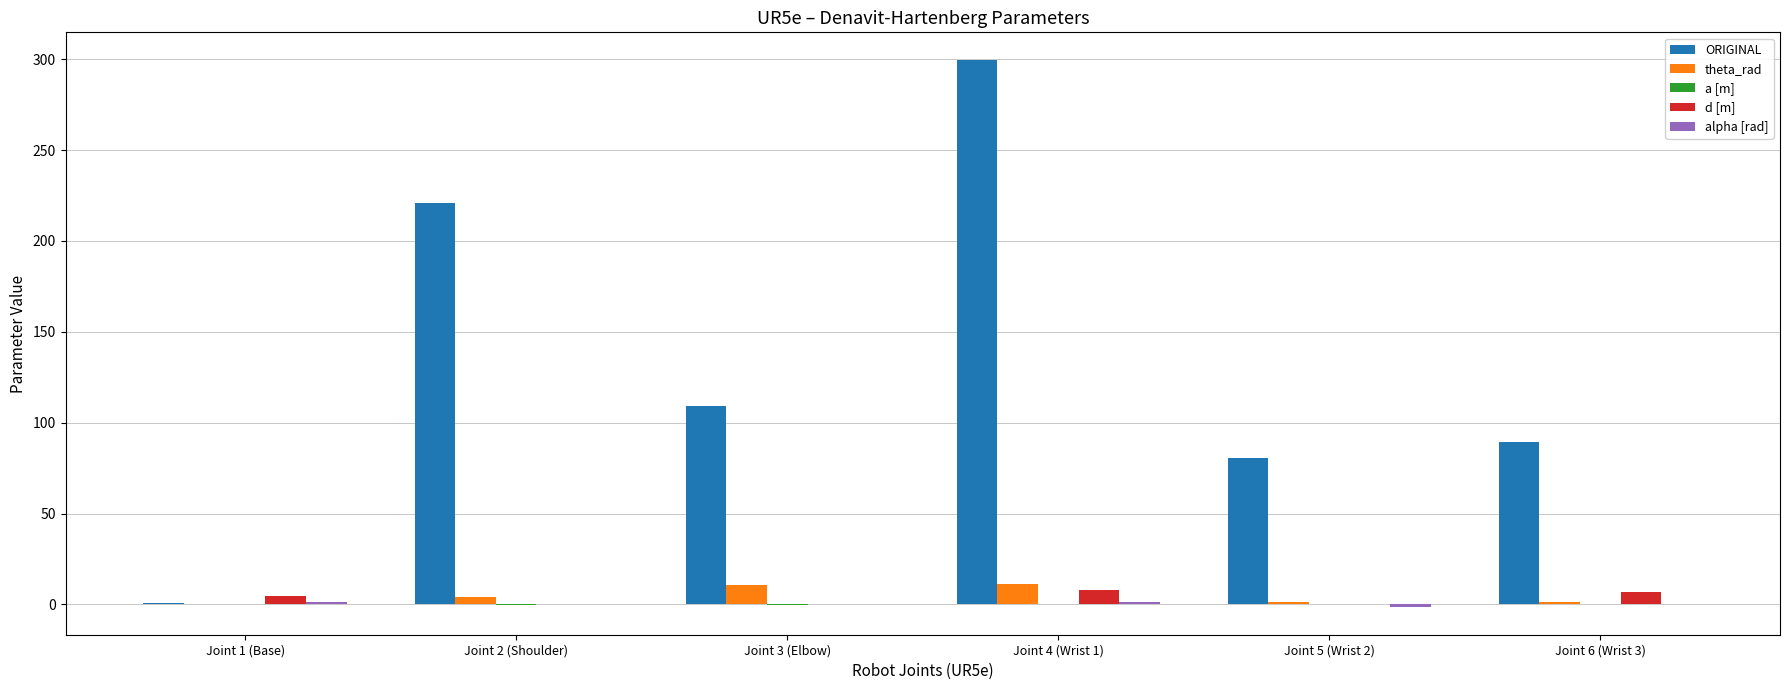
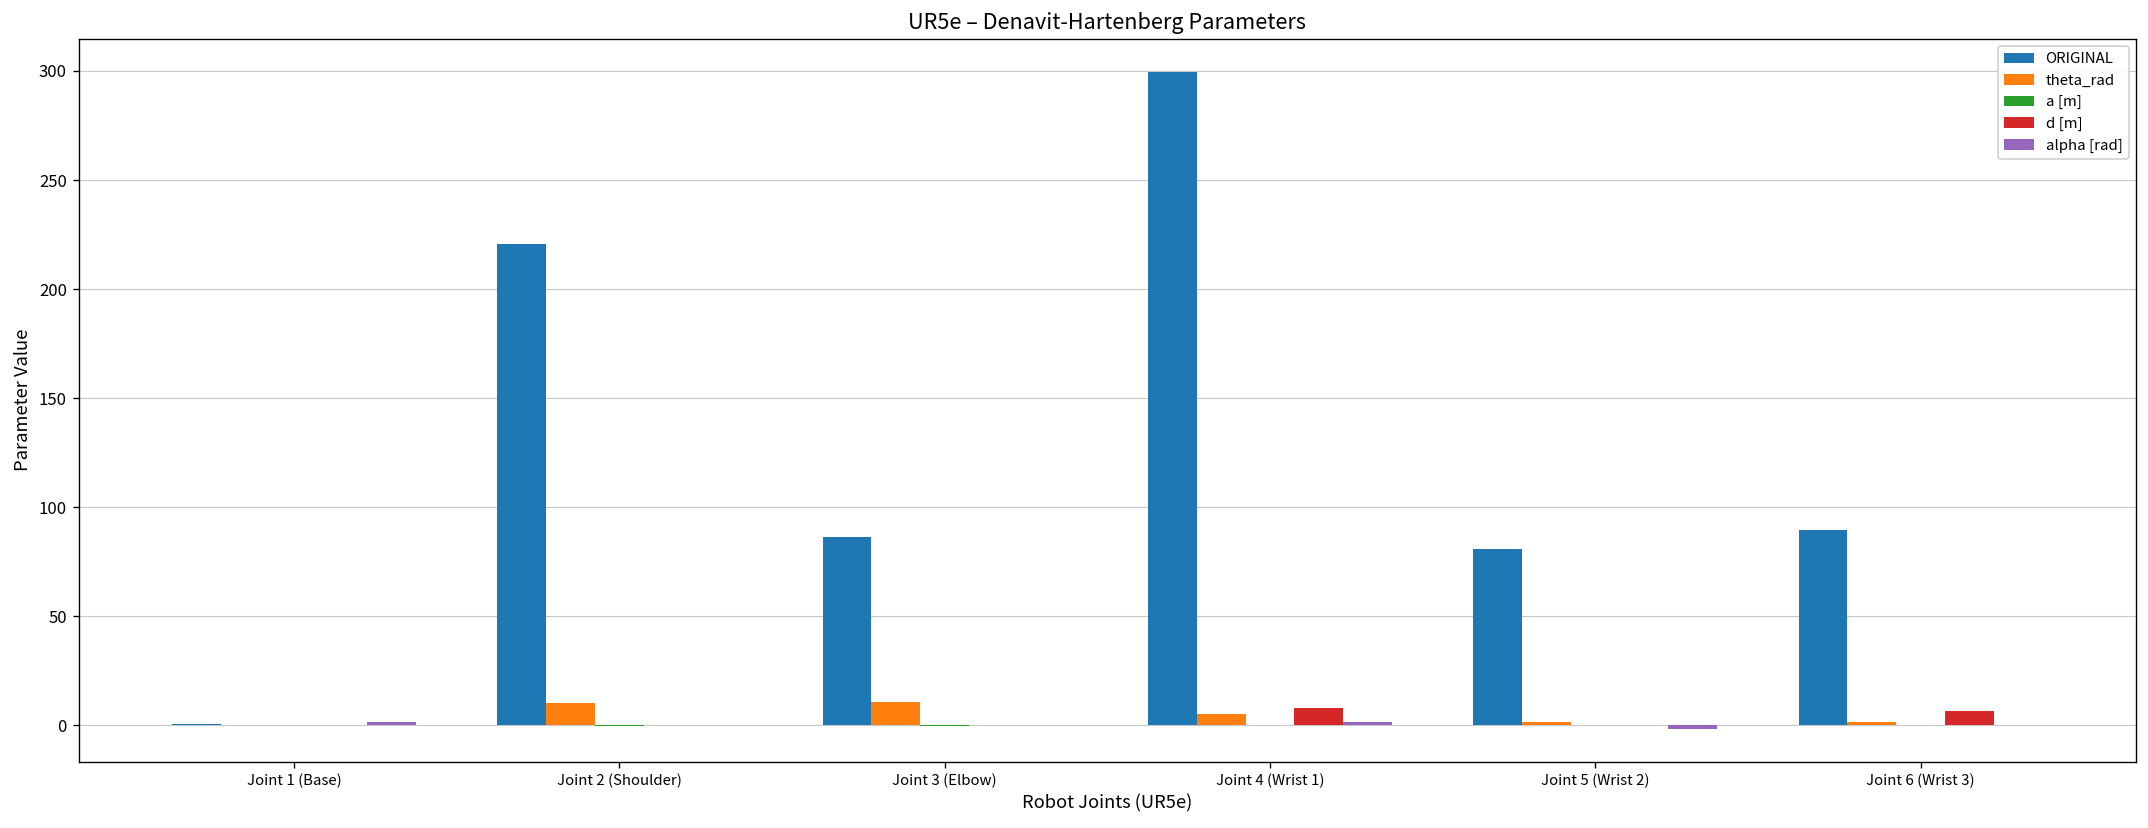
  {
    "ORIGINAL": {
      "Joint 2 (Shoulder)": 221,
-     "Joint 3 (Elbow)": 109,
+     "Joint 3 (Elbow)": 87,
      "Joint 4 (Wrist 1)": 300,
      "Joint 5 (Wrist 2)": 81,
      "Joint 6 (Wrist 3)": 89
    },
    "theta_rad": {
-     "Joint 2 (Shoulder)": 4,
+     "Joint 2 (Shoulder)": 10,
      "Joint 3 (Elbow)": 11,
-     "Joint 4 (Wrist 1)": 11,
+     "Joint 4 (Wrist 1)": 5,
      "Joint 5 (Wrist 2)": 2,
      "Joint 6 (Wrist 3)": 2
    },
    "a [m]": {
      "Joint 1 (Base)": 0,
      "Joint 4 (Wrist 1)": 0,
      "Joint 5 (Wrist 2)": 0,
      "Joint 6 (Wrist 3)": 0
    },
    "d [m]": {
-     "Joint 1 (Base)": 5,
+     "Joint 1 (Base)": 0,
      "Joint 2 (Shoulder)": 0,
      "Joint 3 (Elbow)": 0,
      "Joint 4 (Wrist 1)": 8,
      "Joint 6 (Wrist 3)": 7
    },
    "alpha [rad]": {
      "Joint 1 (Base)": 2,
      "Joint 2 (Shoulder)": 0,
      "Joint 3 (Elbow)": 0,
      "Joint 4 (Wrist 1)": 2,
      "Joint 5 (Wrist 2)": -2,
      "Joint 6 (Wrist 3)": 0
    }
  }
